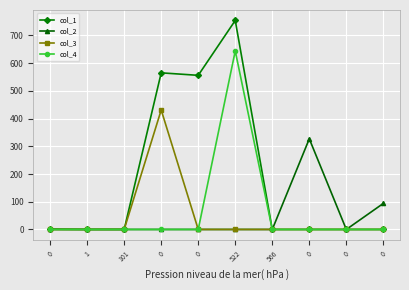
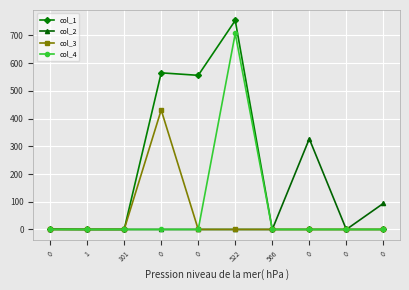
  {
    "col_4": {
-     "522": 640
+     "522": 710
    }
  }
